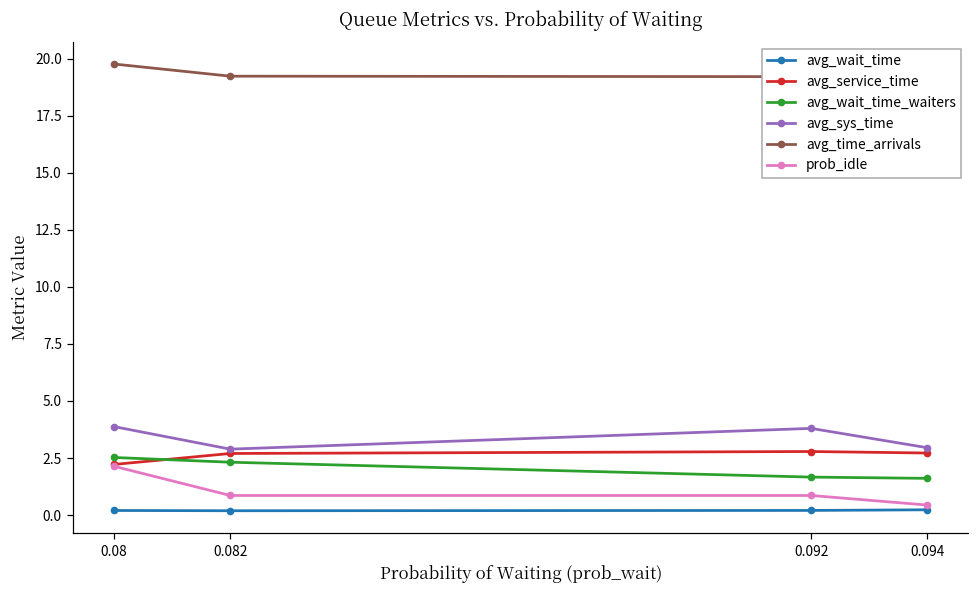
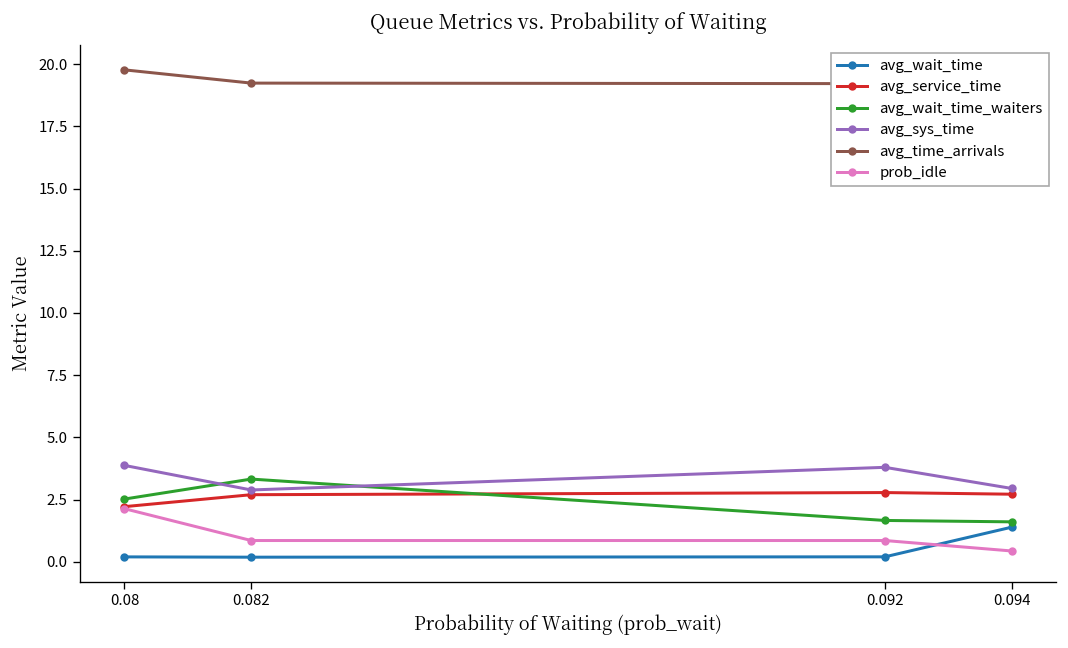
  {
    "avg_wait_time": {
      "0.08": 0.2,
      "0.082": 0.2,
      "0.092": 0.2,
-     "0.094": 0.2
+     "0.094": 1.4
    },
    "avg_service_time": {
      "0.082": 2.7,
      "0.092": 2.8,
      "0.094": 2.7
    },
    "avg_wait_time_waiters": {
      "0.08": 2.5,
-     "0.082": 2.3,
+     "0.082": 3.3,
      "0.092": 1.7,
      "0.094": 1.6
    },
    "avg_sys_time": {
      "0.08": 3.9,
      "0.082": 2.9,
      "0.092": 3.8,
      "0.094": 3.0
    },
    "avg_time_arrivals": {
      "0.08": 19.8,
      "0.082": 19.2
    },
    "prob_idle": {
      "0.082": 0.9,
      "0.092": 0.9,
      "0.094": 0.4
    }
  }
